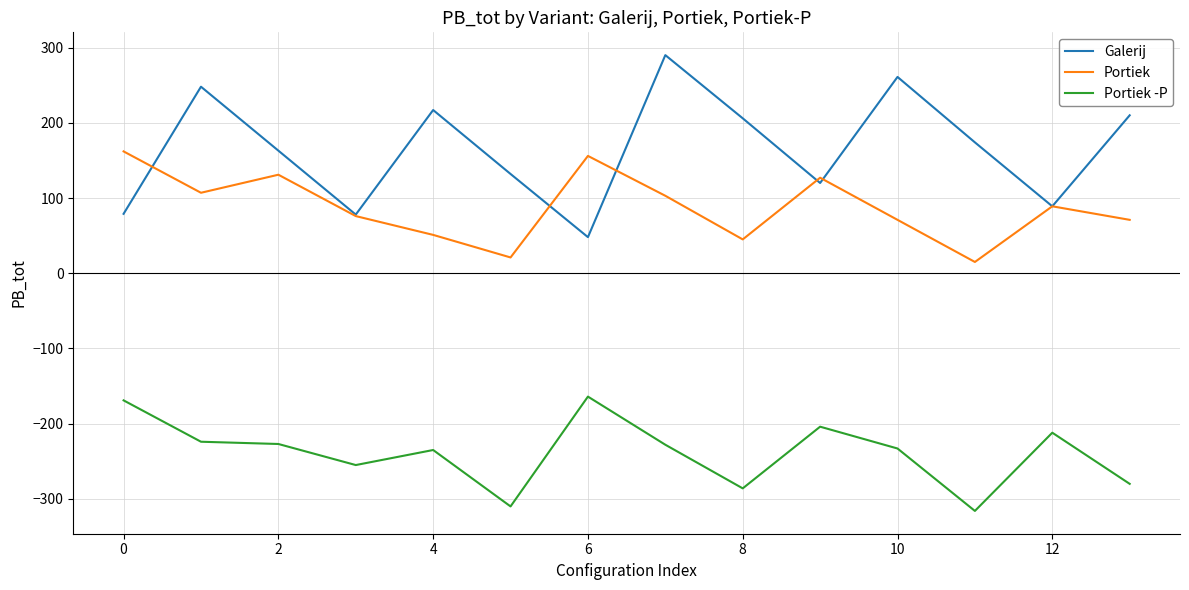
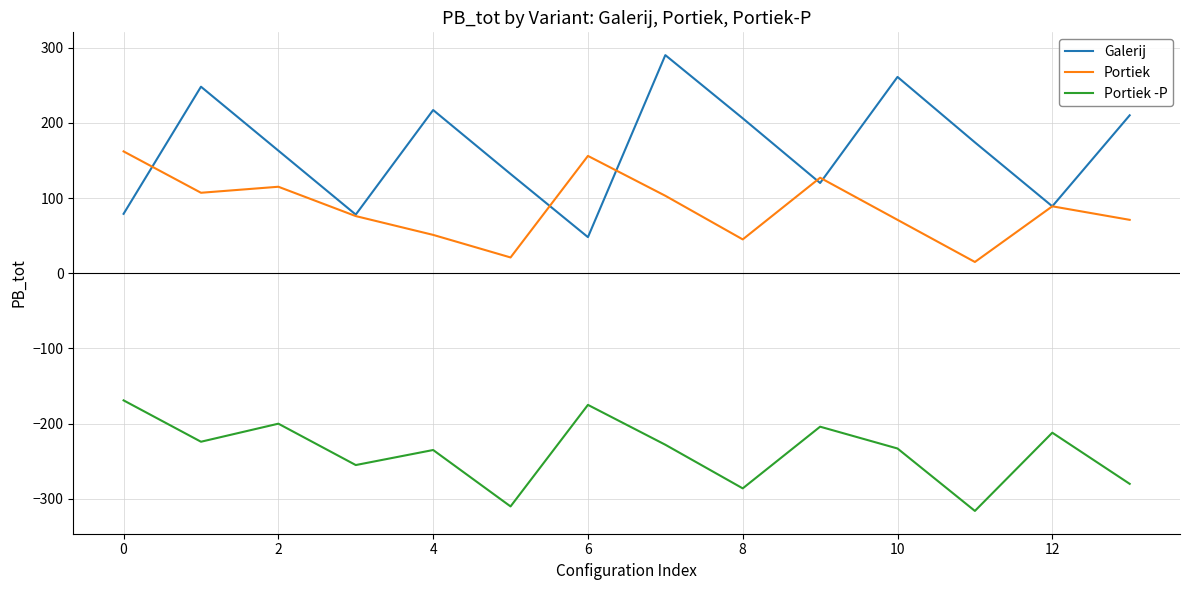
  {
    "Galerij": {
      "0": 80,
      "2": 160,
      "4": 220,
      "6": 50,
      "8": 210,
      "10": 260
    },
    "Portiek": {
      "0": 160,
-     "2": 130,
+     "2": 120,
      "4": 50,
      "6": 160,
      "8": 50,
      "10": 70
    },
    "Portiek -P": {
      "0": -170,
-     "2": -230,
+     "2": -200,
      "4": -240,
-     "6": -160,
+     "6": -180,
      "8": -290,
      "10": -230,
      "12": -210
    }
  }
